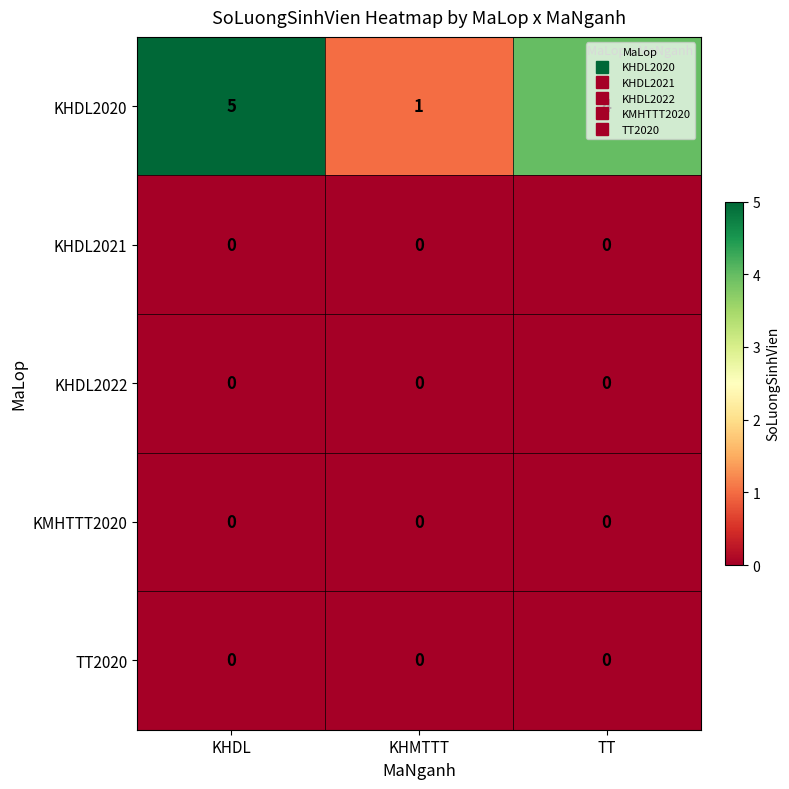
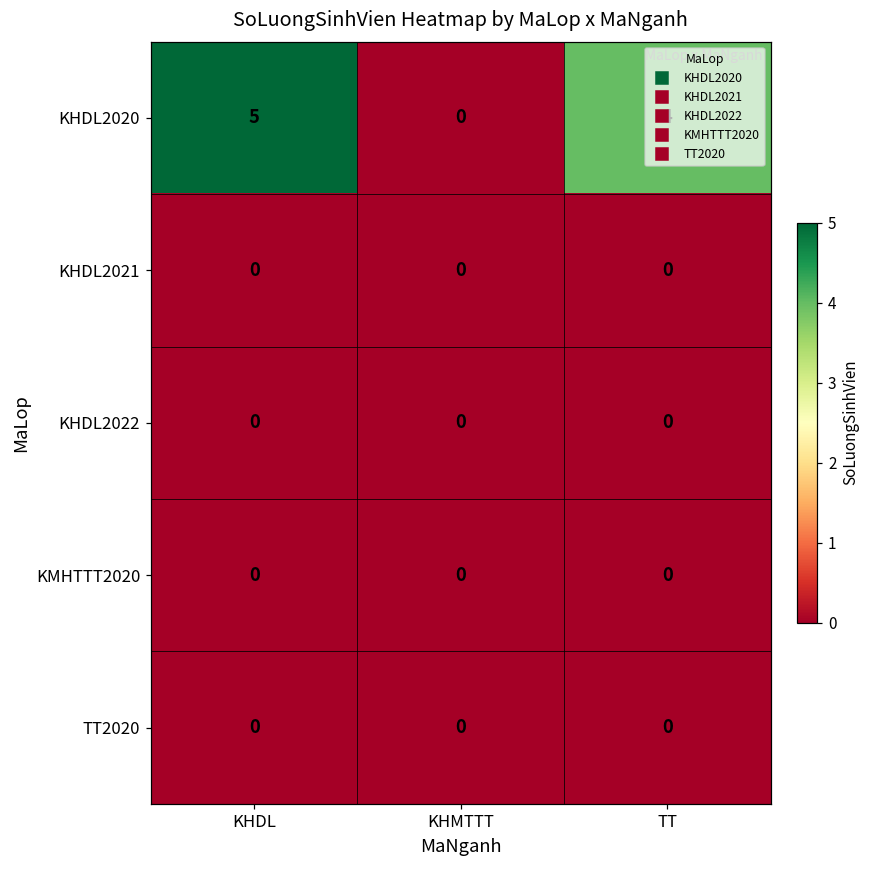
  {
    "KHDL2020": {
      "KHDL": 5,
-     "KHMTTT": 1
+     "KHMTTT": 0
    },
    "KHDL2021": {
      "KHDL": 0,
      "KHMTTT": 0,
      "TT": 0
    },
    "KHDL2022": {
      "KHDL": 0,
      "KHMTTT": 0,
      "TT": 0
    },
    "KMHTTT2020": {
      "KHDL": 0,
      "KHMTTT": 0,
      "TT": 0
    },
    "TT2020": {
      "KHDL": 0,
      "KHMTTT": 0,
      "TT": 0
    }
  }
